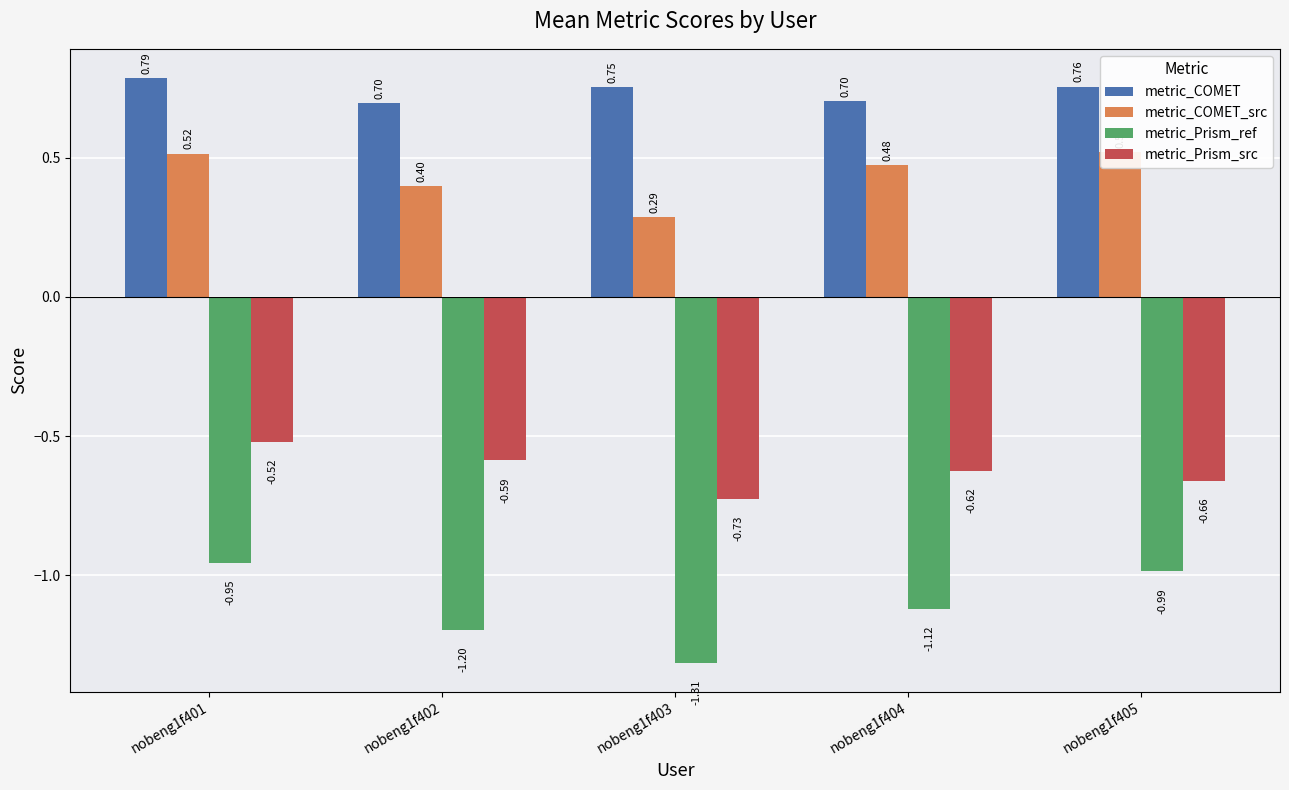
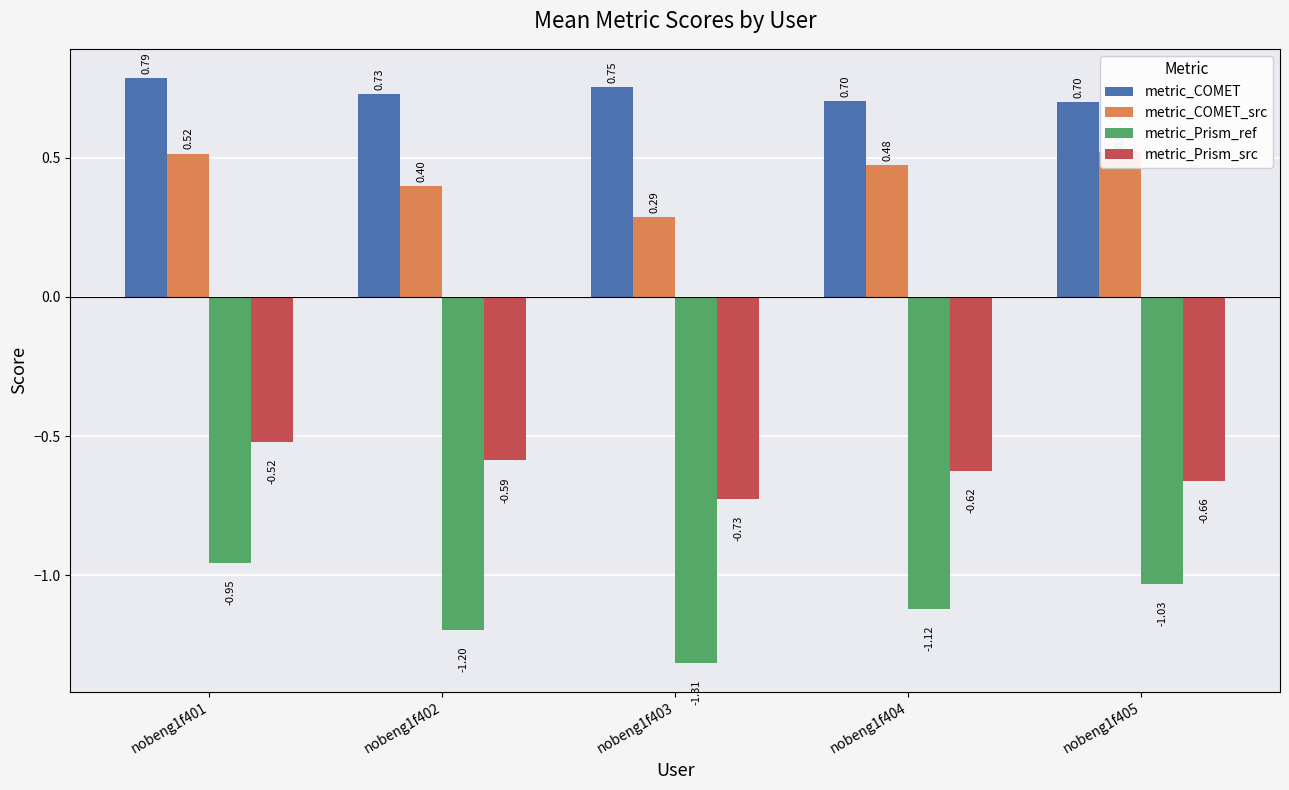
  {
    "metric_COMET": {
      "nobeng1f401": 0.79,
-     "nobeng1f402": 0.70,
+     "nobeng1f402": 0.73,
      "nobeng1f403": 0.75,
      "nobeng1f404": 0.70,
-     "nobeng1f405": 0.76
+     "nobeng1f405": 0.70
    },
    "metric_Prism_ref": {
      "nobeng1f401": -0.95,
      "nobeng1f402": -1.20,
      "nobeng1f403": -1.31,
      "nobeng1f404": -1.12,
-     "nobeng1f405": -0.99
+     "nobeng1f405": -1.03
    }
  }
